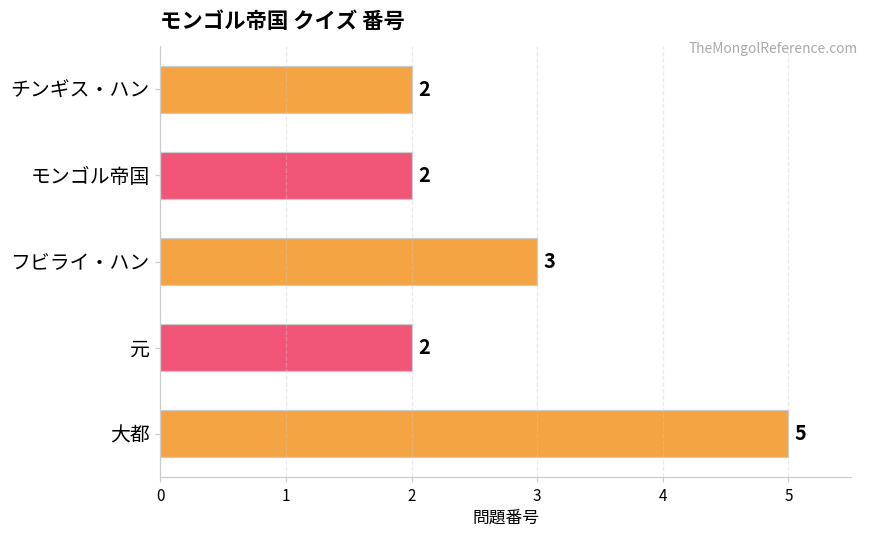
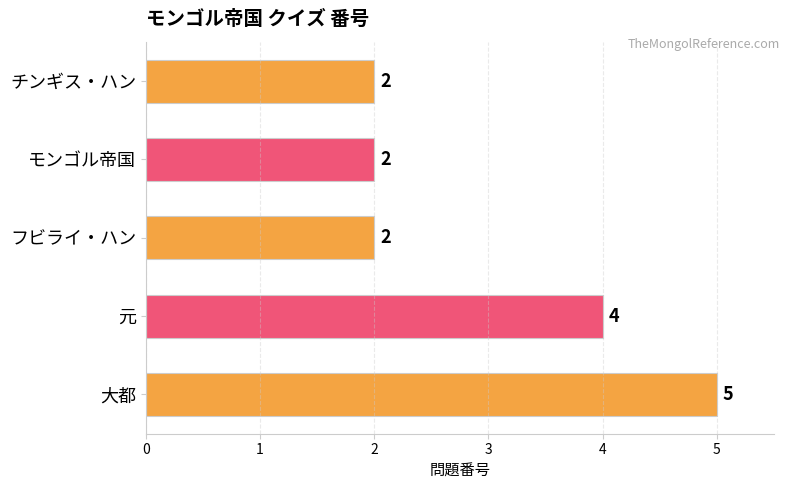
  {
    "チンギス・ハン": 2,
    "モンゴル帝国": 2,
-   "フビライ・ハン": 3,
-   "元": 2,
+   "フビライ・ハン": 2,
+   "元": 4,
    "大都": 5
  }
